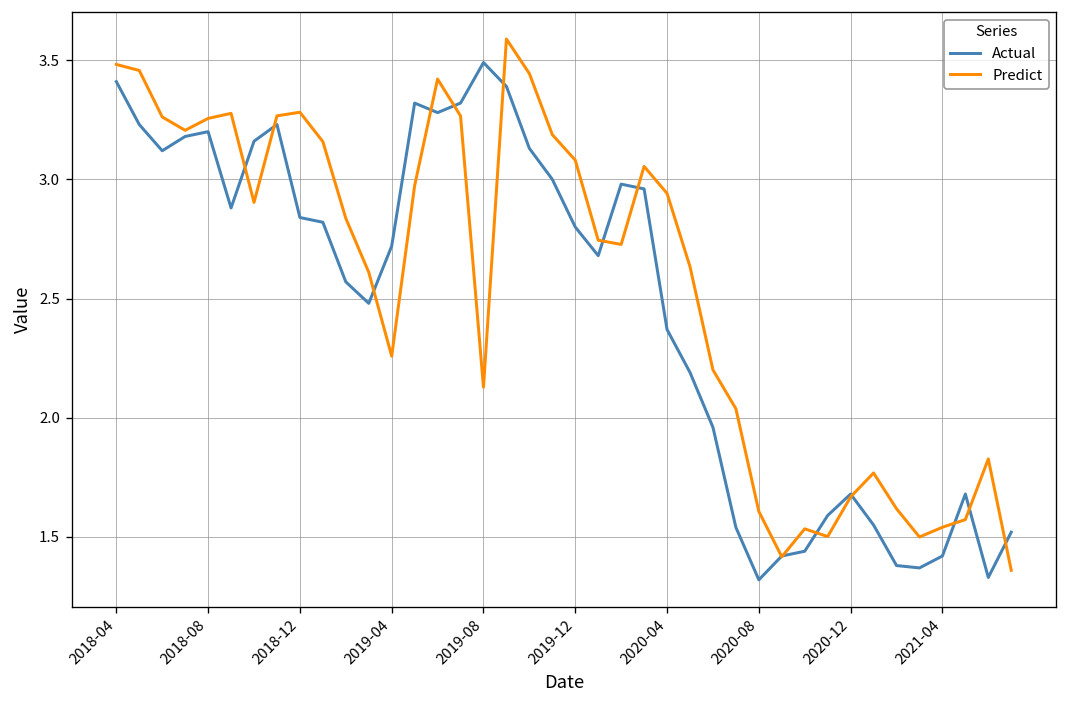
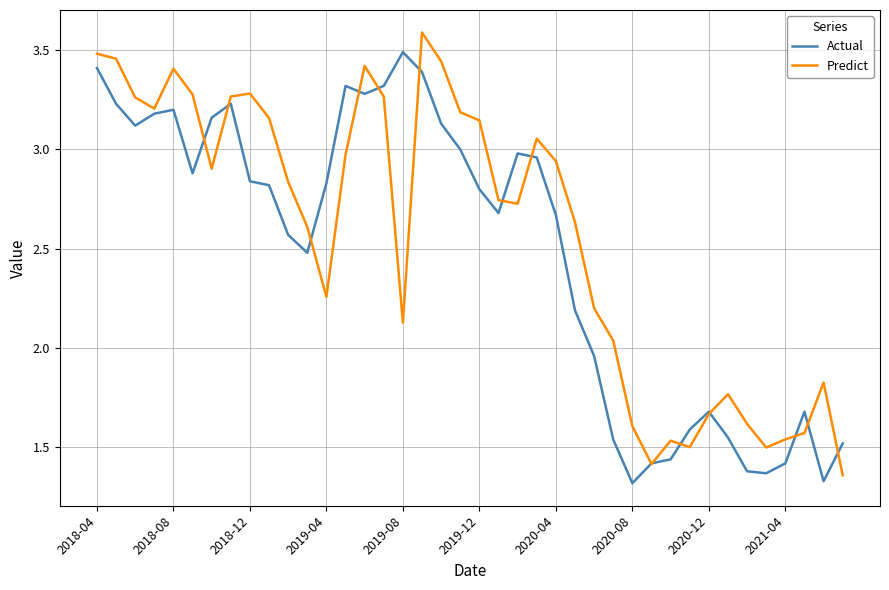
  {
    "Actual": {
      "2018-04": 3.41,
      "2018-08": 3.20,
      "2018-12": 2.84,
-     "2019-04": 2.72,
+     "2019-04": 2.83,
      "2019-08": 3.49,
      "2019-12": 2.80,
-     "2020-04": 2.37,
+     "2020-04": 2.67,
      "2020-08": 1.32,
      "2021-04": 1.42
    },
    "Predict": {
      "2018-04": 3.48,
-     "2018-08": 3.26,
+     "2018-08": 3.41,
      "2018-12": 3.28,
      "2019-04": 2.26,
      "2019-08": 2.13,
-     "2019-12": 3.08,
+     "2019-12": 3.15,
      "2020-04": 2.94,
      "2020-08": 1.61,
      "2021-04": 1.54
    }
  }
